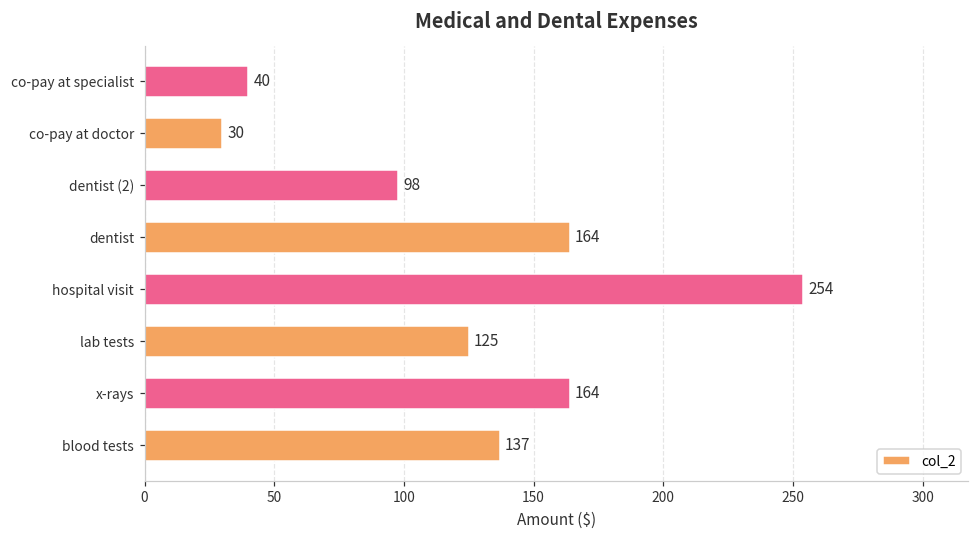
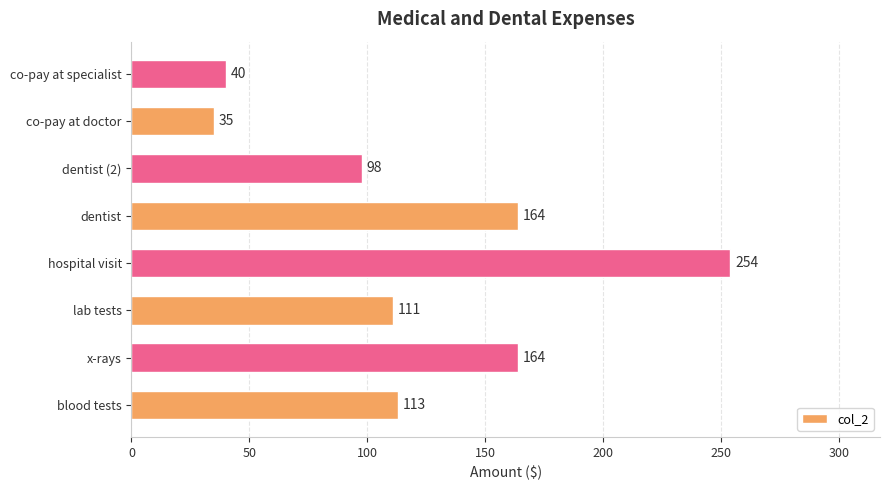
  {
    "co-pay at specialist": 40,
-   "co-pay at doctor": 30,
+   "co-pay at doctor": 35,
    "dentist (2)": 98,
    "dentist": 164,
    "hospital visit": 254,
-   "lab tests": 125,
+   "lab tests": 111,
    "x-rays": 164,
-   "blood tests": 137
+   "blood tests": 113
  }
